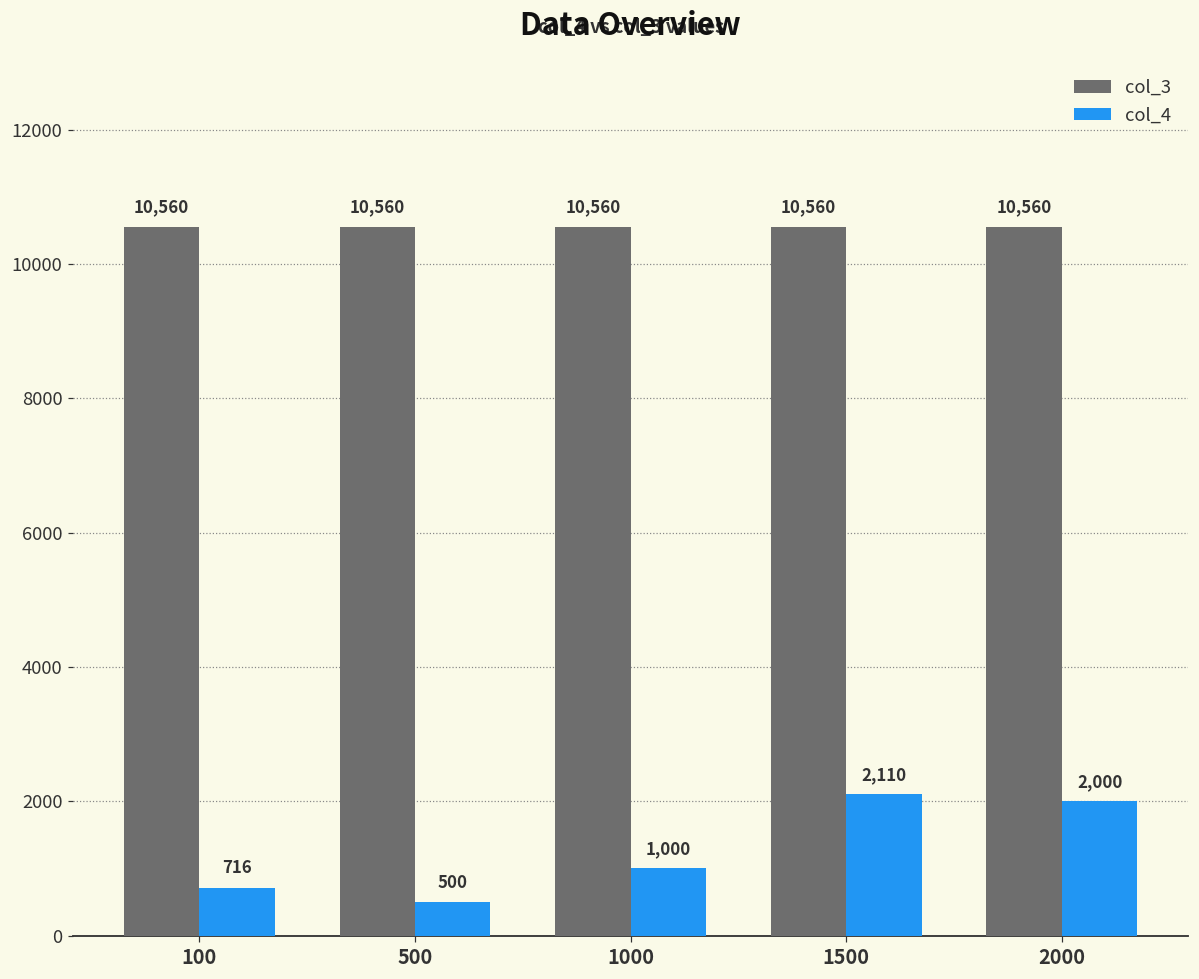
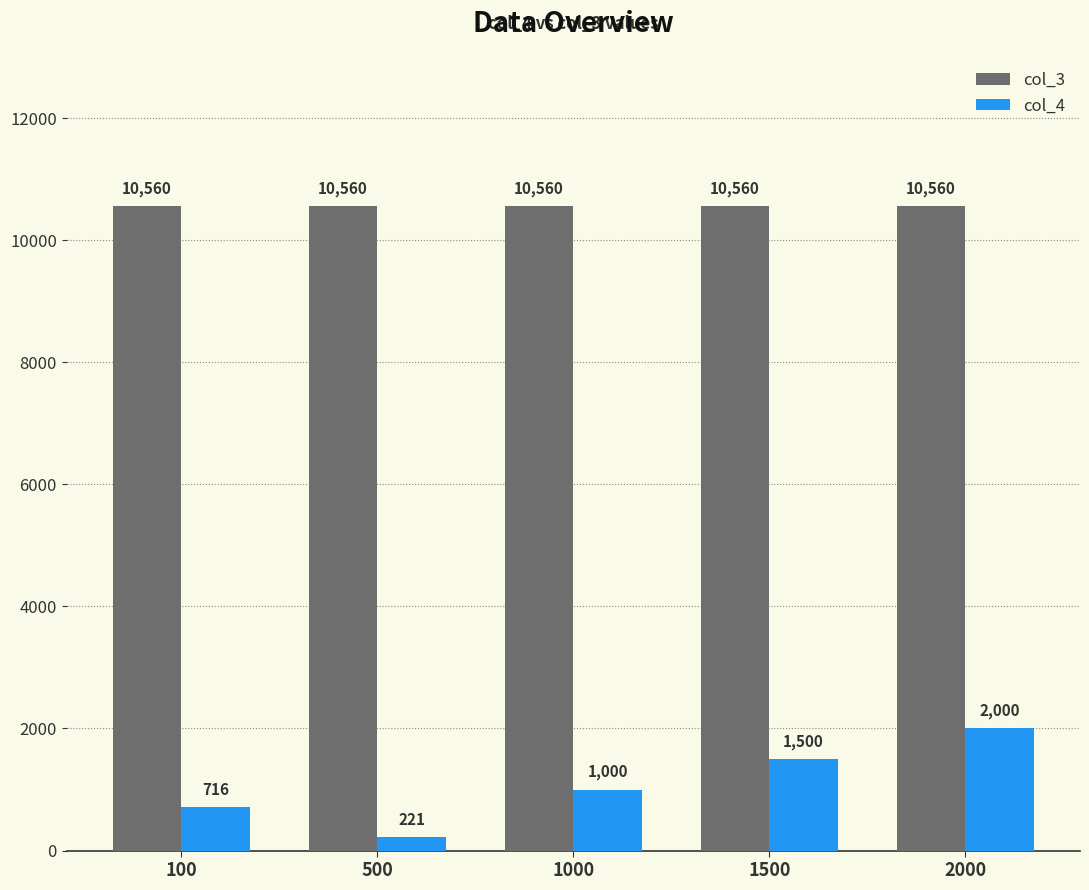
  {
    "col_3": {
      "100": "10,560",
      "500": "10,560",
      "1000": "10,560",
      "1500": "10,560",
      "2000": "10,560"
    },
    "col_4": {
      "100": "716",
-     "500": "500",
+     "500": "221",
      "1000": "1,000",
-     "1500": "2,110",
+     "1500": "1,500",
      "2000": "2,000"
    }
  }
